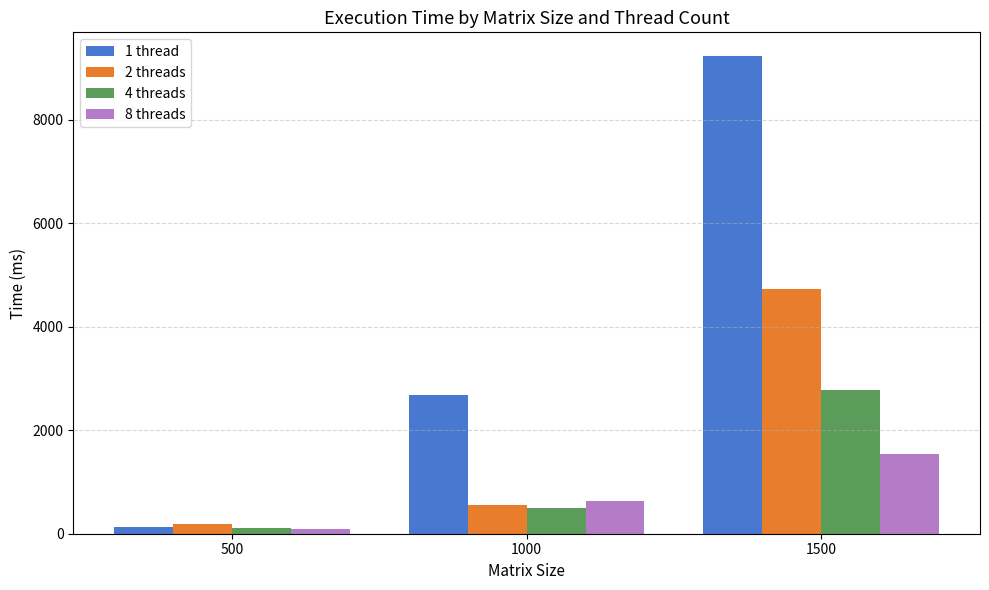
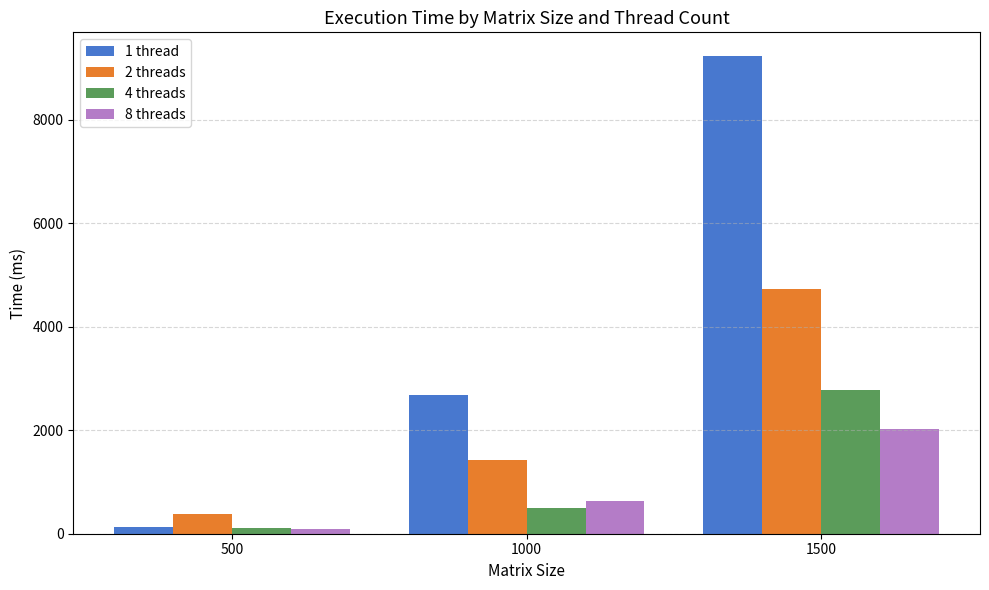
  {
    "1 thread": {
      "500": 100,
      "1000": 2700,
      "1500": 9200
    },
    "2 threads": {
-     "500": 200,
-     "1000": 600,
+     "500": 400,
+     "1000": 1400,
      "1500": 4700
    },
    "4 threads": {
      "500": 100,
      "1000": 500,
      "1500": 2800
    },
    "8 threads": {
      "500": 100,
      "1000": 600,
-     "1500": 1500
+     "1500": 2000
    }
  }
